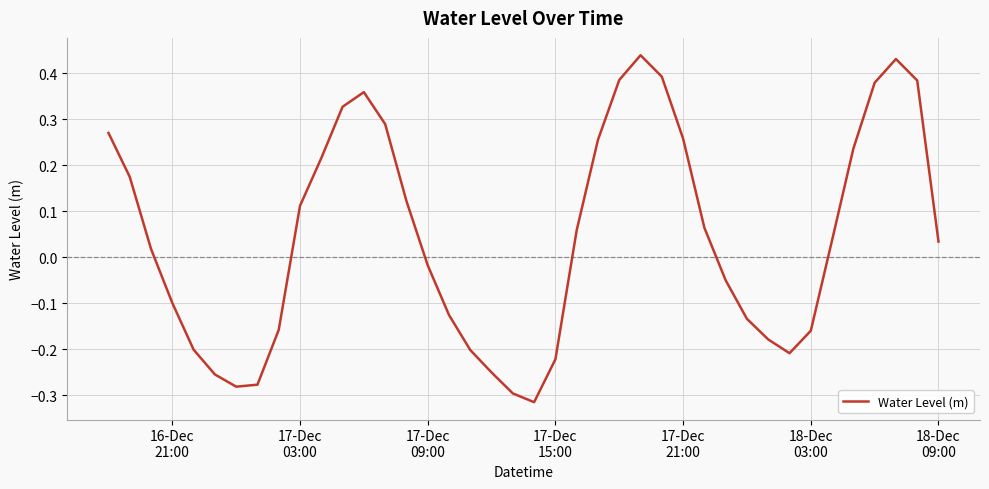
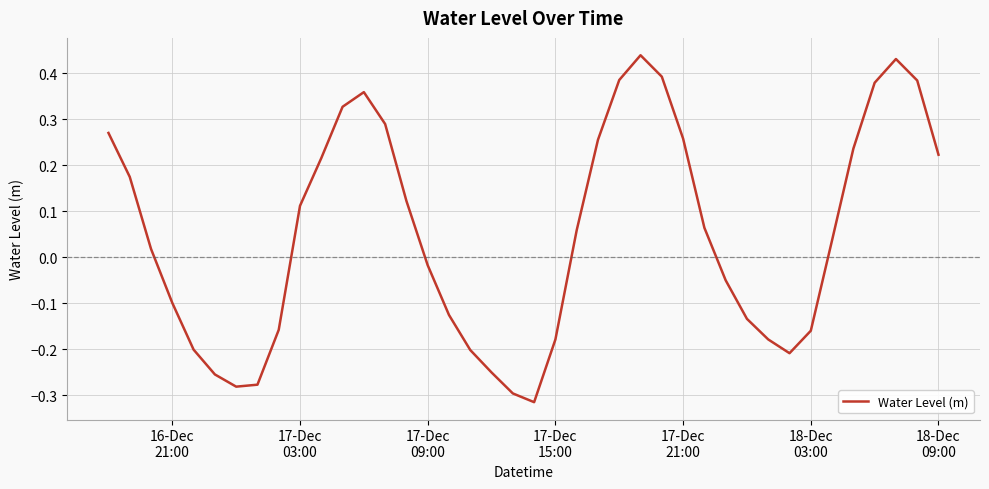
  {
    "16-Dec 21:00": -0.10,
    "17-Dec 03:00": 0.11,
    "17-Dec 09:00": -0.02,
-   "17-Dec 15:00": -0.22,
+   "17-Dec 15:00": -0.18,
    "17-Dec 21:00": 0.26,
    "18-Dec 03:00": -0.16,
-   "18-Dec 09:00": 0.03
+   "18-Dec 09:00": 0.22
  }
